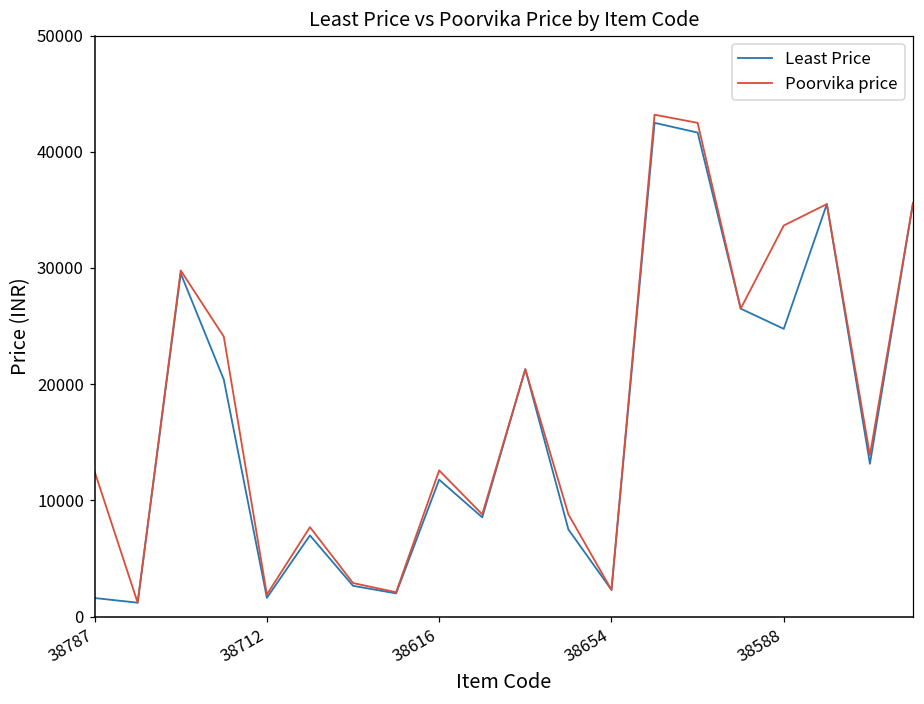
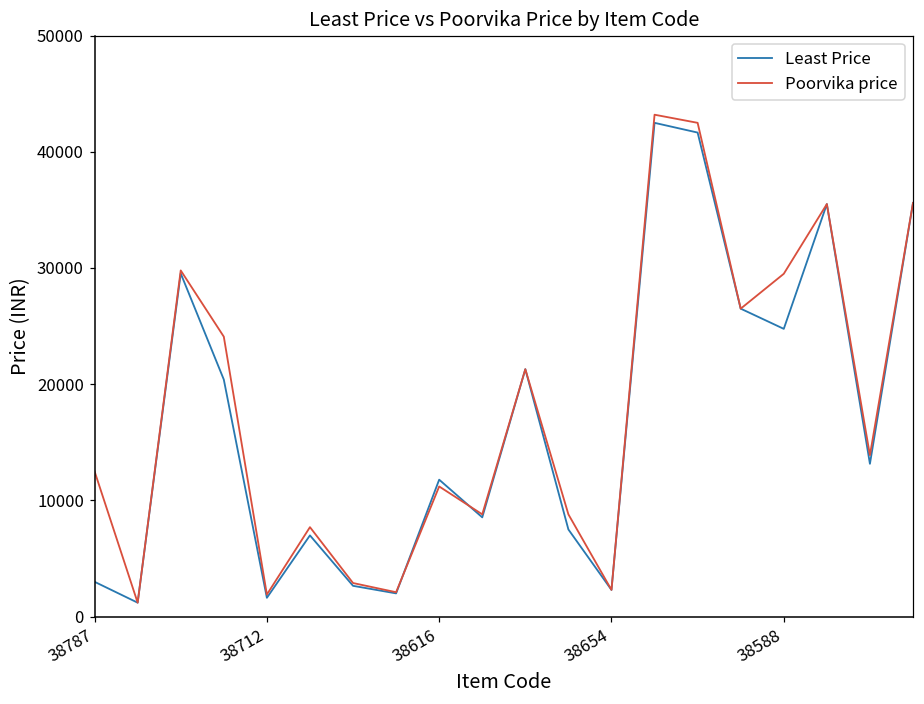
  {
    "Least Price": {
-     "38787": 1600,
+     "38787": 3000,
      "38712": 1600,
      "38616": 11800,
      "38588": 24800
    },
    "Poorvika price": {
      "38787": 12500,
      "38712": 1900,
-     "38616": 12600,
-     "38588": 33700
+     "38616": 11200,
+     "38588": 29500
    }
  }
